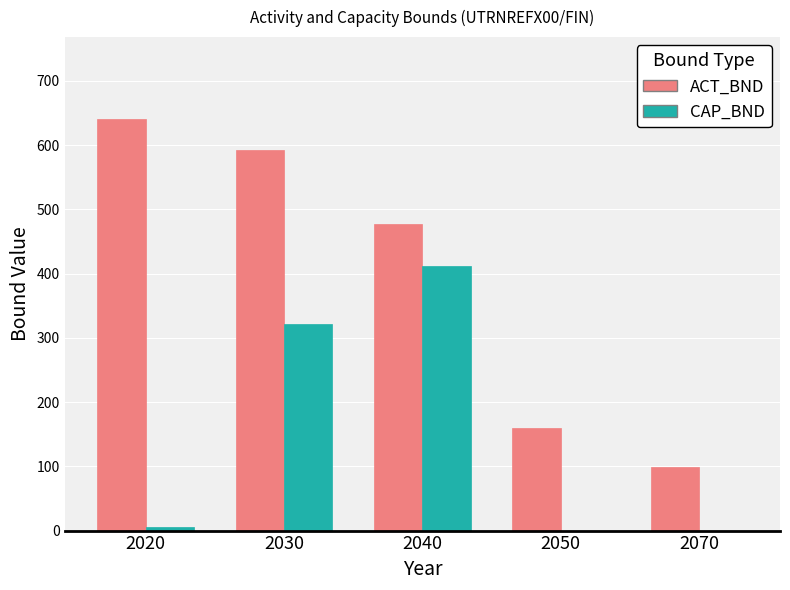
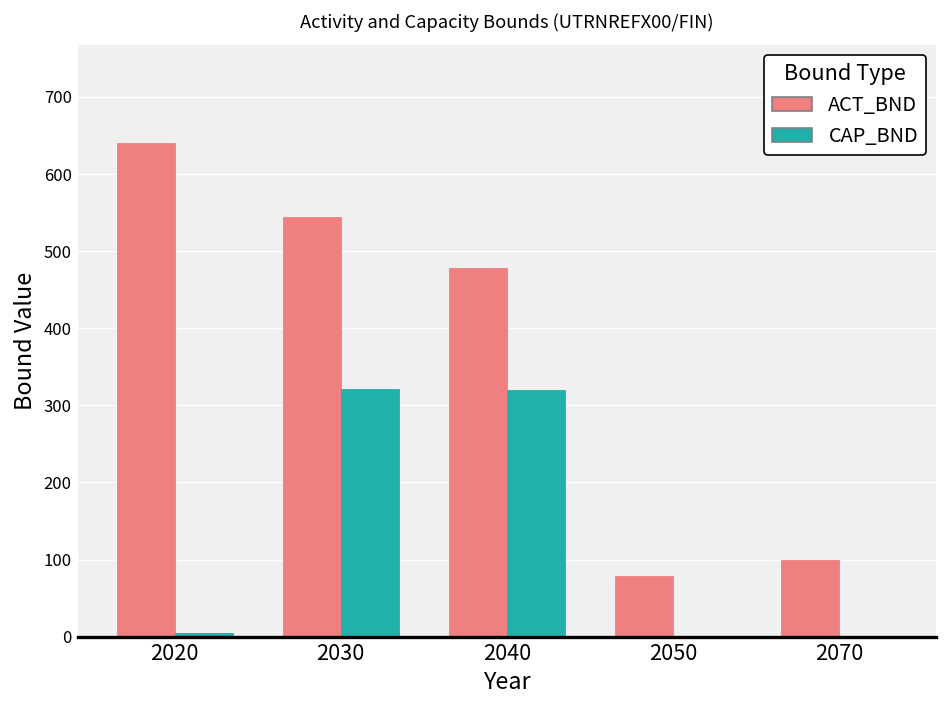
  {
    "ACT_BND": {
      "2020": 640,
-     "2030": 590,
+     "2030": 540,
      "2040": 480,
-     "2050": 160,
+     "2050": 80,
      "2070": 100
    },
    "CAP_BND": {
      "2020": 10,
      "2030": 320,
-     "2040": 410,
+     "2040": 320,
      "2050": 0,
      "2070": 0
    }
  }
